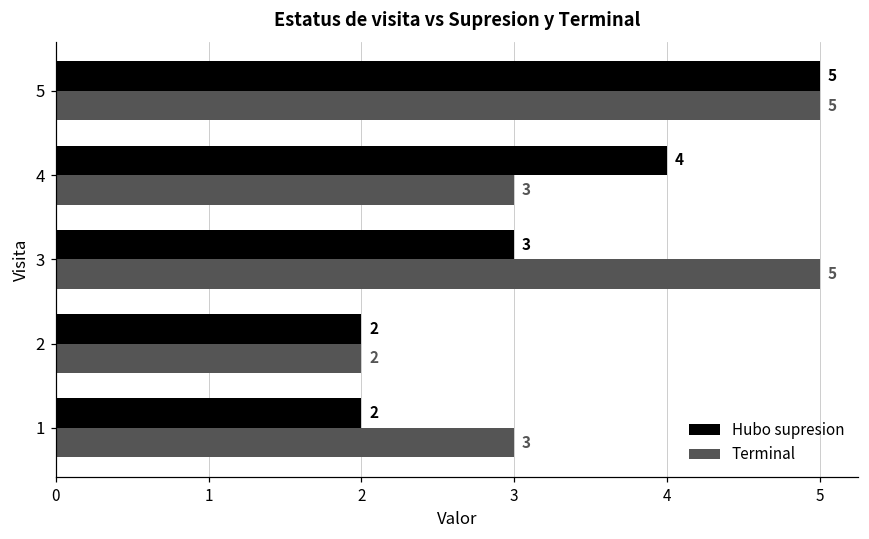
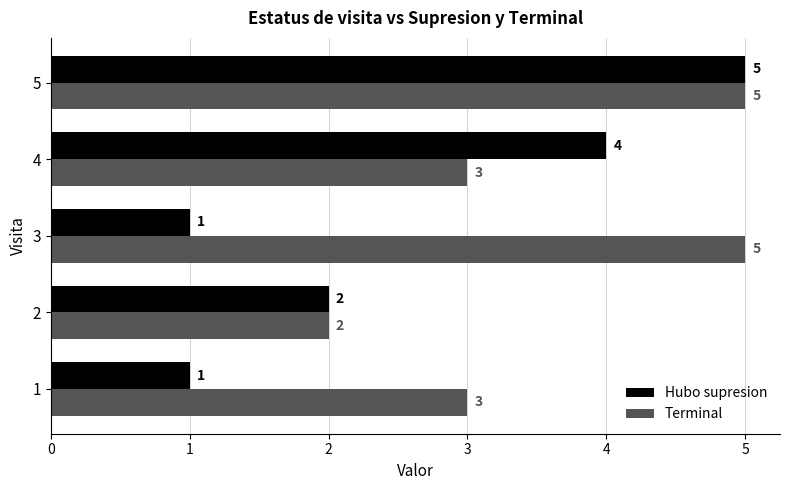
  {
    "Hubo supresion": {
      "5": 5,
      "4": 4,
-     "3": 3,
+     "3": 1,
      "2": 2,
-     "1": 2
+     "1": 1
    },
    "Terminal": {
      "5": 5,
      "4": 3,
      "3": 5,
      "2": 2,
      "1": 3
    }
  }
